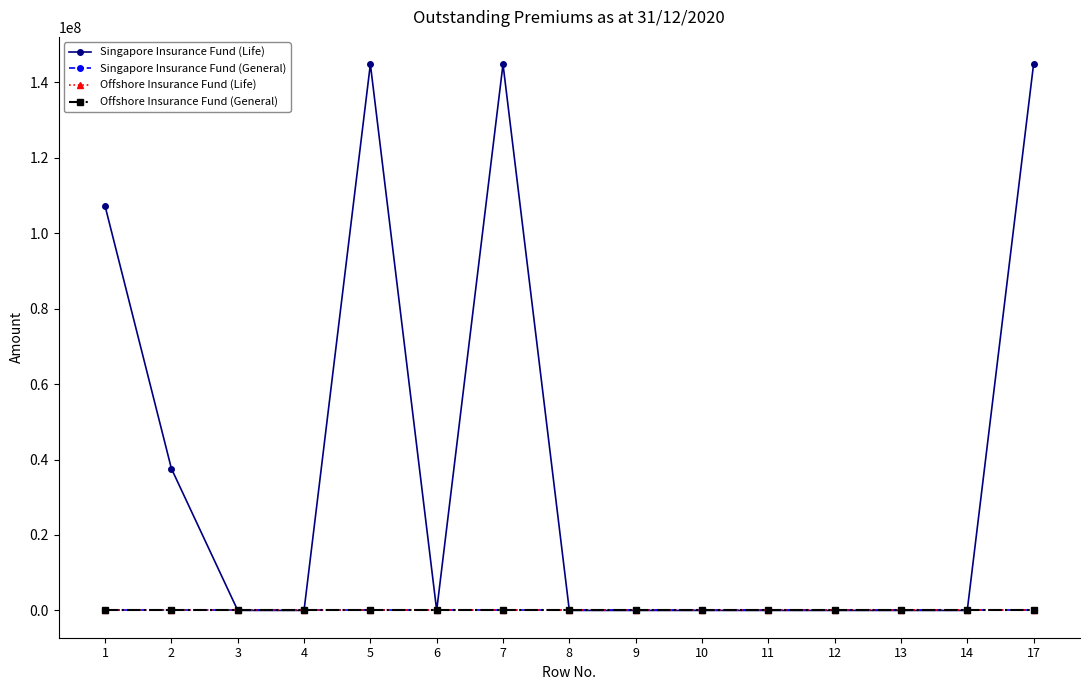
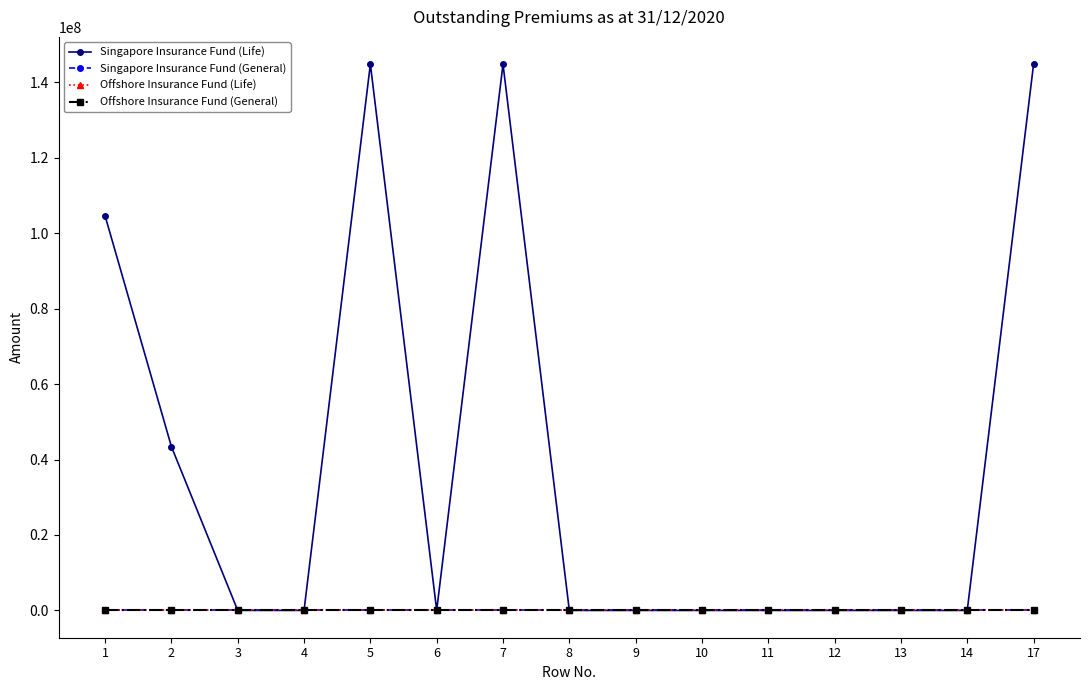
  {
    "Singapore Insurance Fund (Life)": {
-     "1": 107000000,
-     "2": 38000000,
+     "1": 105000000,
+     "2": 43000000,
      "5": 145000000,
      "7": 145000000,
      "17": 145000000
    },
    "Offshore Insurance Fund (General)": {
      "1": 0,
      "2": 0,
      "5": 0,
      "7": 0,
      "17": 0
    }
  }
